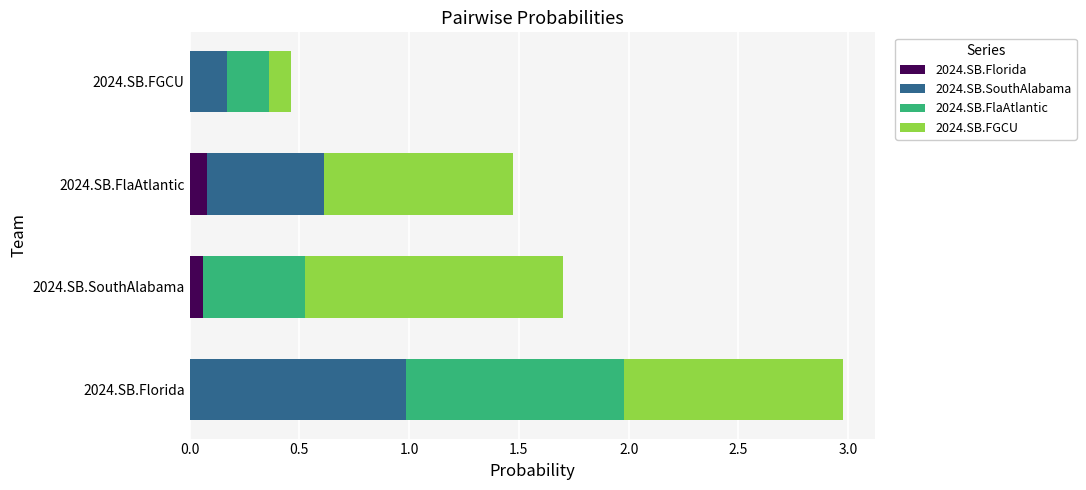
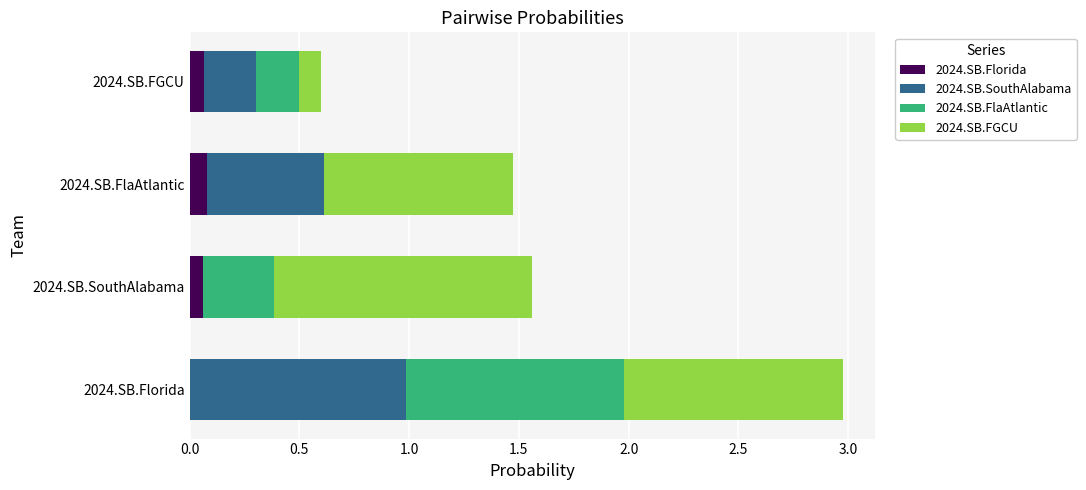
  {
    "2024.SB.Florida": {
-     "2024.SB.FGCU": 0.00,
+     "2024.SB.FGCU": 0.07,
      "2024.SB.FlaAtlantic": 0.08,
      "2024.SB.SouthAlabama": 0.06,
      "2024.SB.Florida": 0.00
    },
    "2024.SB.SouthAlabama": {
-     "2024.SB.FGCU": 0.17,
+     "2024.SB.FGCU": 0.23,
      "2024.SB.FlaAtlantic": 0.53,
      "2024.SB.SouthAlabama": 0.00,
      "2024.SB.Florida": 0.99
    },
    "2024.SB.FlaAtlantic": {
      "2024.SB.FGCU": 0.19,
      "2024.SB.FlaAtlantic": 0.00,
-     "2024.SB.SouthAlabama": 0.47,
+     "2024.SB.SouthAlabama": 0.32,
      "2024.SB.Florida": 0.99
    },
    "2024.SB.FGCU": {
      "2024.SB.FGCU": 0.10,
      "2024.SB.FlaAtlantic": 0.86,
      "2024.SB.SouthAlabama": 1.17,
      "2024.SB.Florida": 1.00
    }
  }
